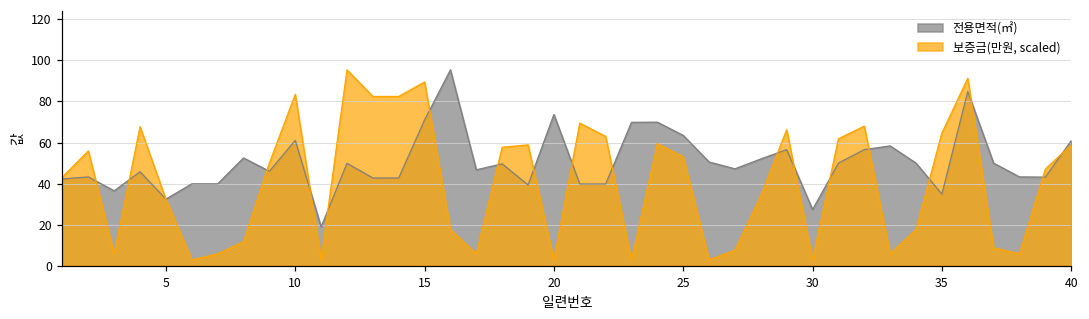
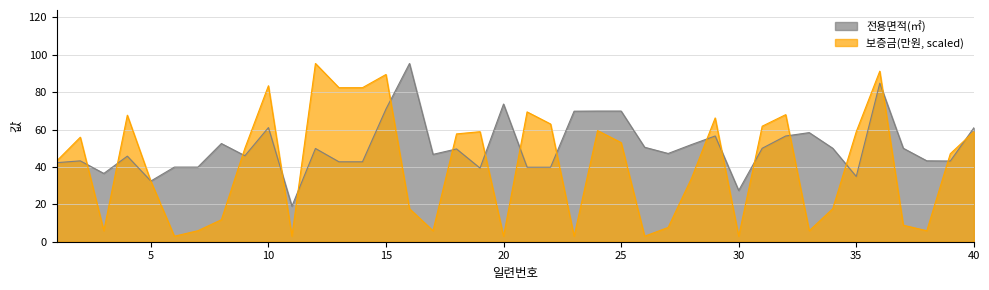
  {
    "전용면적(㎡)": {
      "10": 61,
      "15": 71,
      "20": 74,
-     "25": 63,
+     "25": 70,
      "30": 27,
      "35": 35,
      "40": 61
    },
    "보증금(만원, scaled)": {
      "10": 83,
      "15": 89,
      "20": 3,
      "25": 53,
      "30": 3,
-     "35": 65,
+     "35": 59,
      "40": 59
    }
  }
